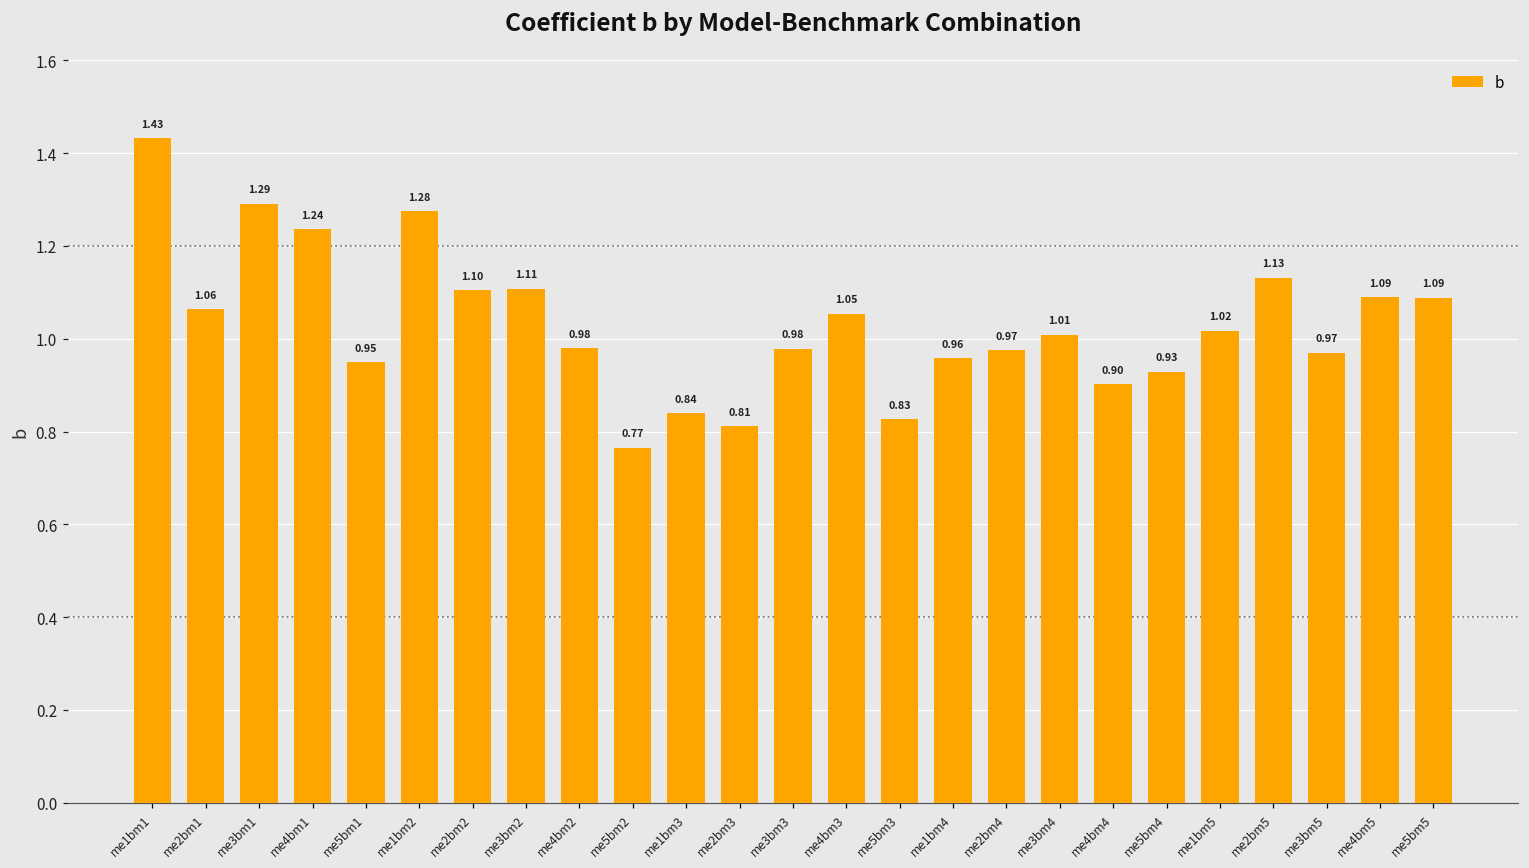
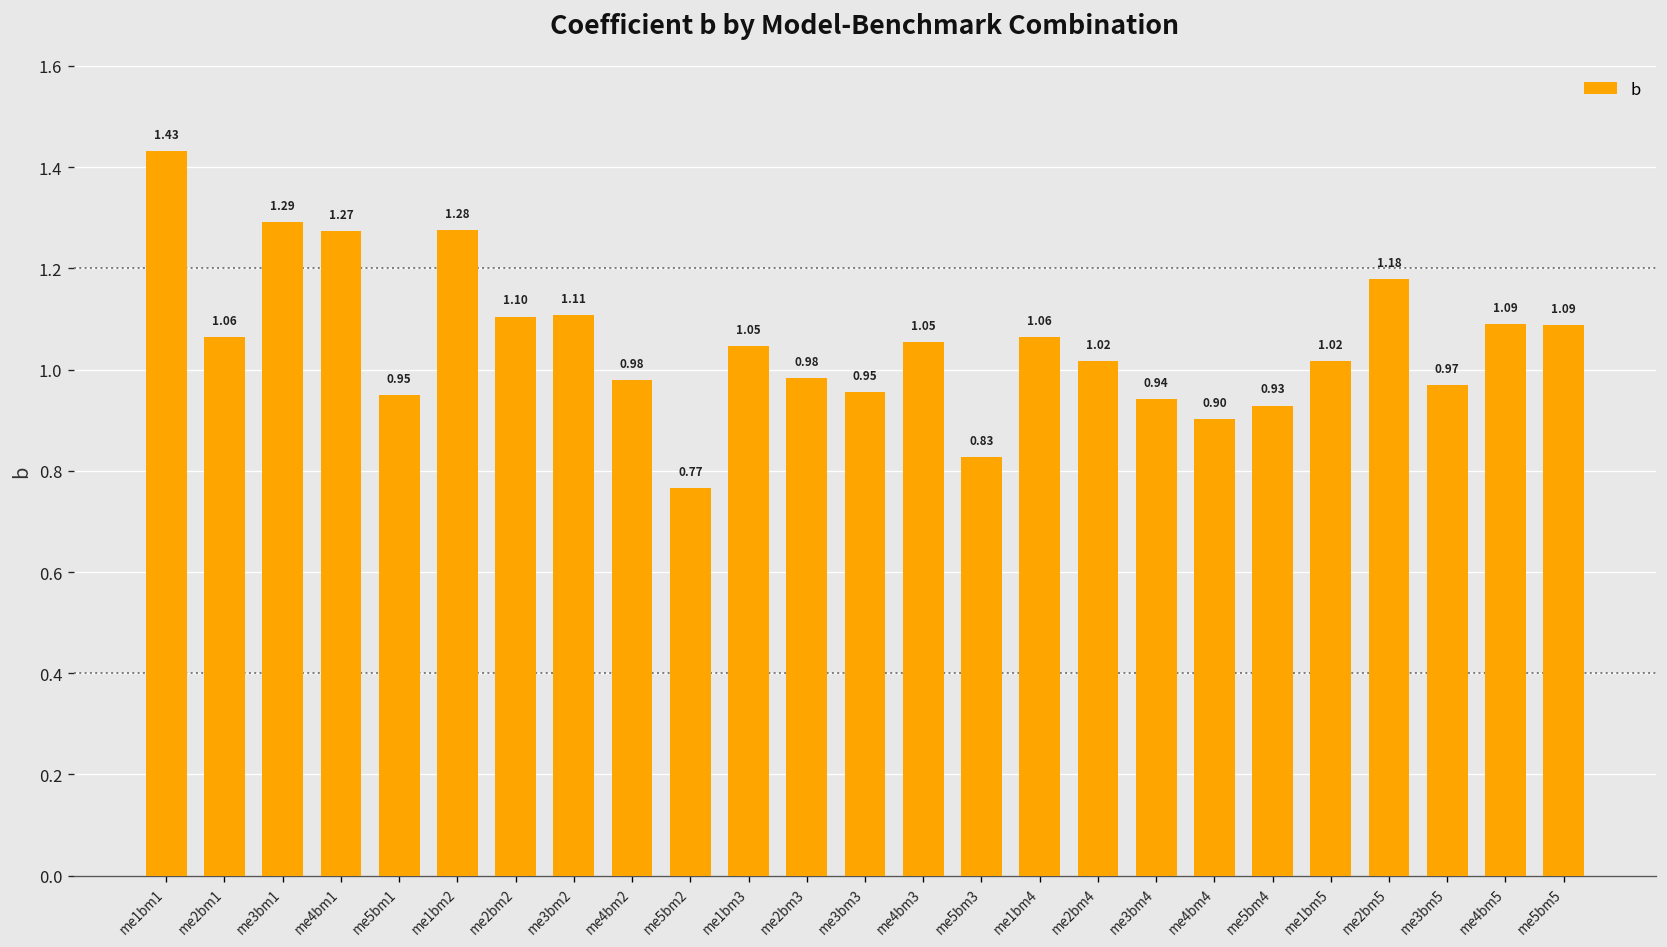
  {
    "me1bm1": 1.43,
    "me2bm1": 1.06,
    "me3bm1": 1.29,
-   "me4bm1": 1.24,
+   "me4bm1": 1.27,
    "me5bm1": 0.95,
    "me1bm2": 1.28,
    "me2bm2": 1.10,
    "me3bm2": 1.11,
    "me4bm2": 0.98,
    "me5bm2": 0.77,
-   "me1bm3": 0.84,
-   "me2bm3": 0.81,
-   "me3bm3": 0.98,
+   "me1bm3": 1.05,
+   "me2bm3": 0.98,
+   "me3bm3": 0.95,
    "me4bm3": 1.05,
    "me5bm3": 0.83,
-   "me1bm4": 0.96,
-   "me2bm4": 0.97,
-   "me3bm4": 1.01,
+   "me1bm4": 1.06,
+   "me2bm4": 1.02,
+   "me3bm4": 0.94,
    "me4bm4": 0.90,
    "me5bm4": 0.93,
    "me1bm5": 1.02,
-   "me2bm5": 1.13,
+   "me2bm5": 1.18,
    "me3bm5": 0.97,
    "me4bm5": 1.09,
    "me5bm5": 1.09
  }
